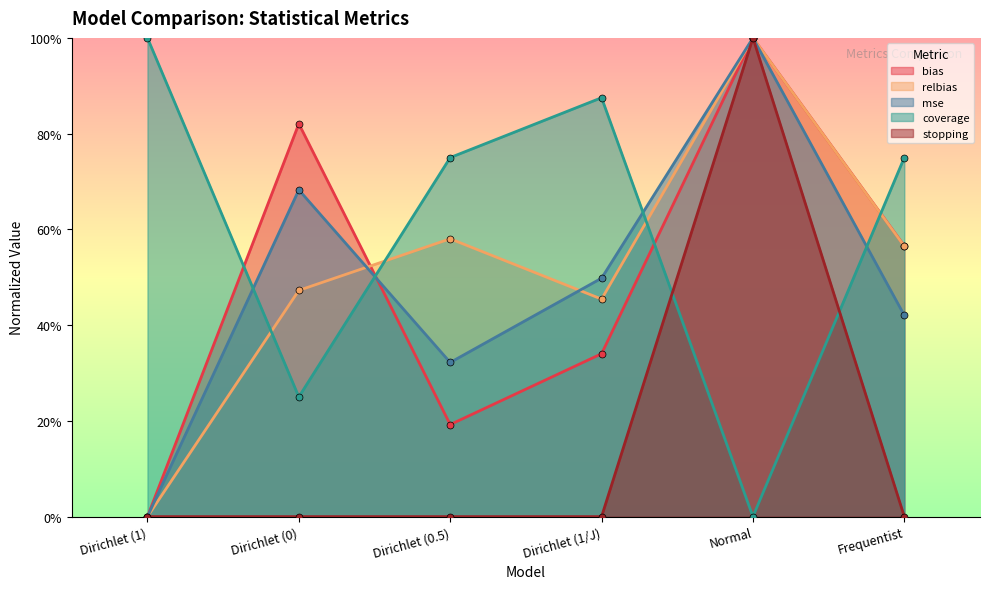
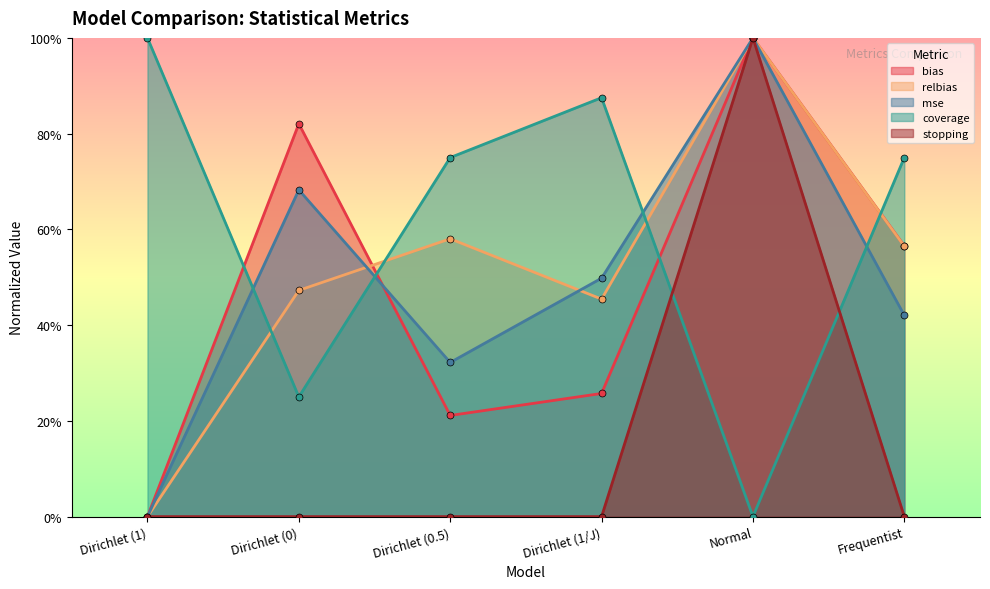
  {
    "bias": {
      "Dirichlet (0)": "82%",
-     "Dirichlet (0.5)": "19%",
-     "Dirichlet (1/J)": "34%"
+     "Dirichlet (0.5)": "21%",
+     "Dirichlet (1/J)": "26%"
    },
    "relbias": {
      "Dirichlet (0)": "47%",
      "Dirichlet (0.5)": "58%",
      "Dirichlet (1/J)": "45%"
    },
    "stopping": {
      "Dirichlet (0)": "0%",
      "Dirichlet (0.5)": "0%",
      "Dirichlet (1/J)": "0%",
      "Frequentist": "0%"
    }
  }
